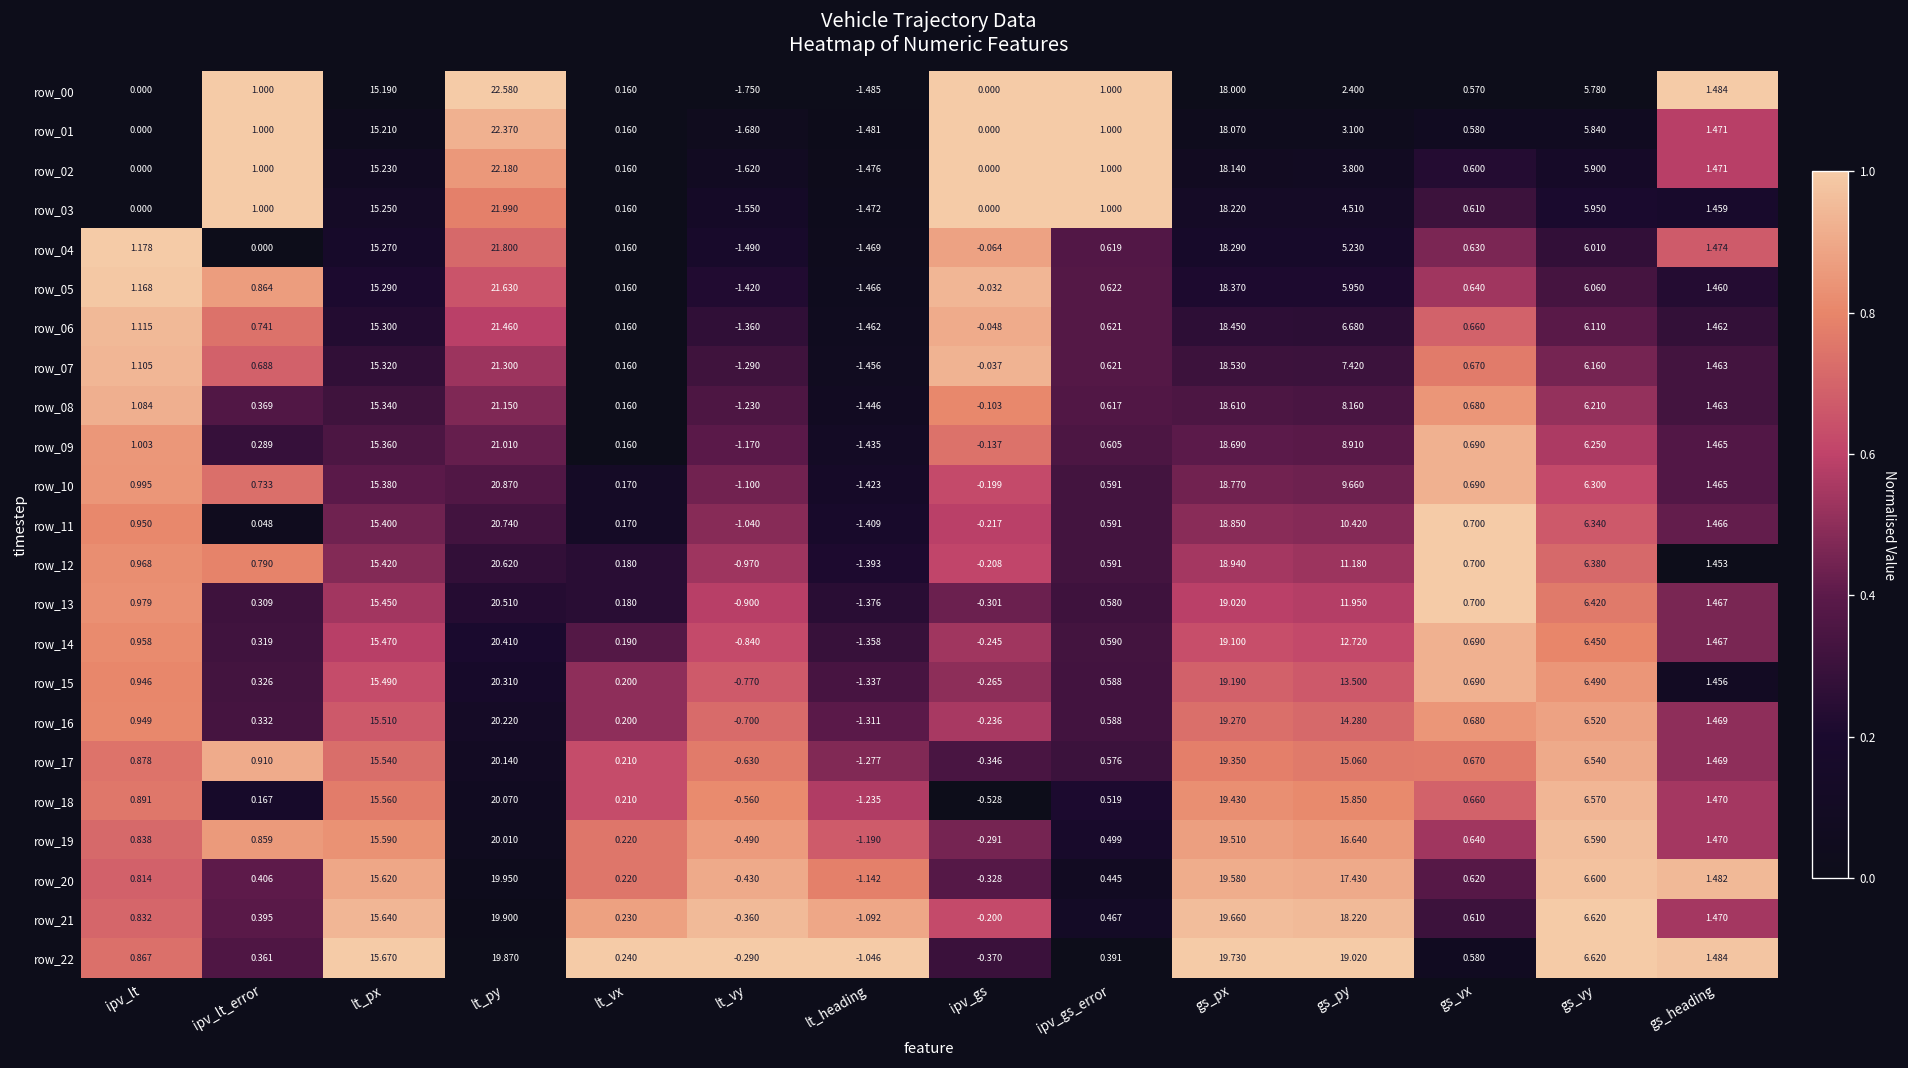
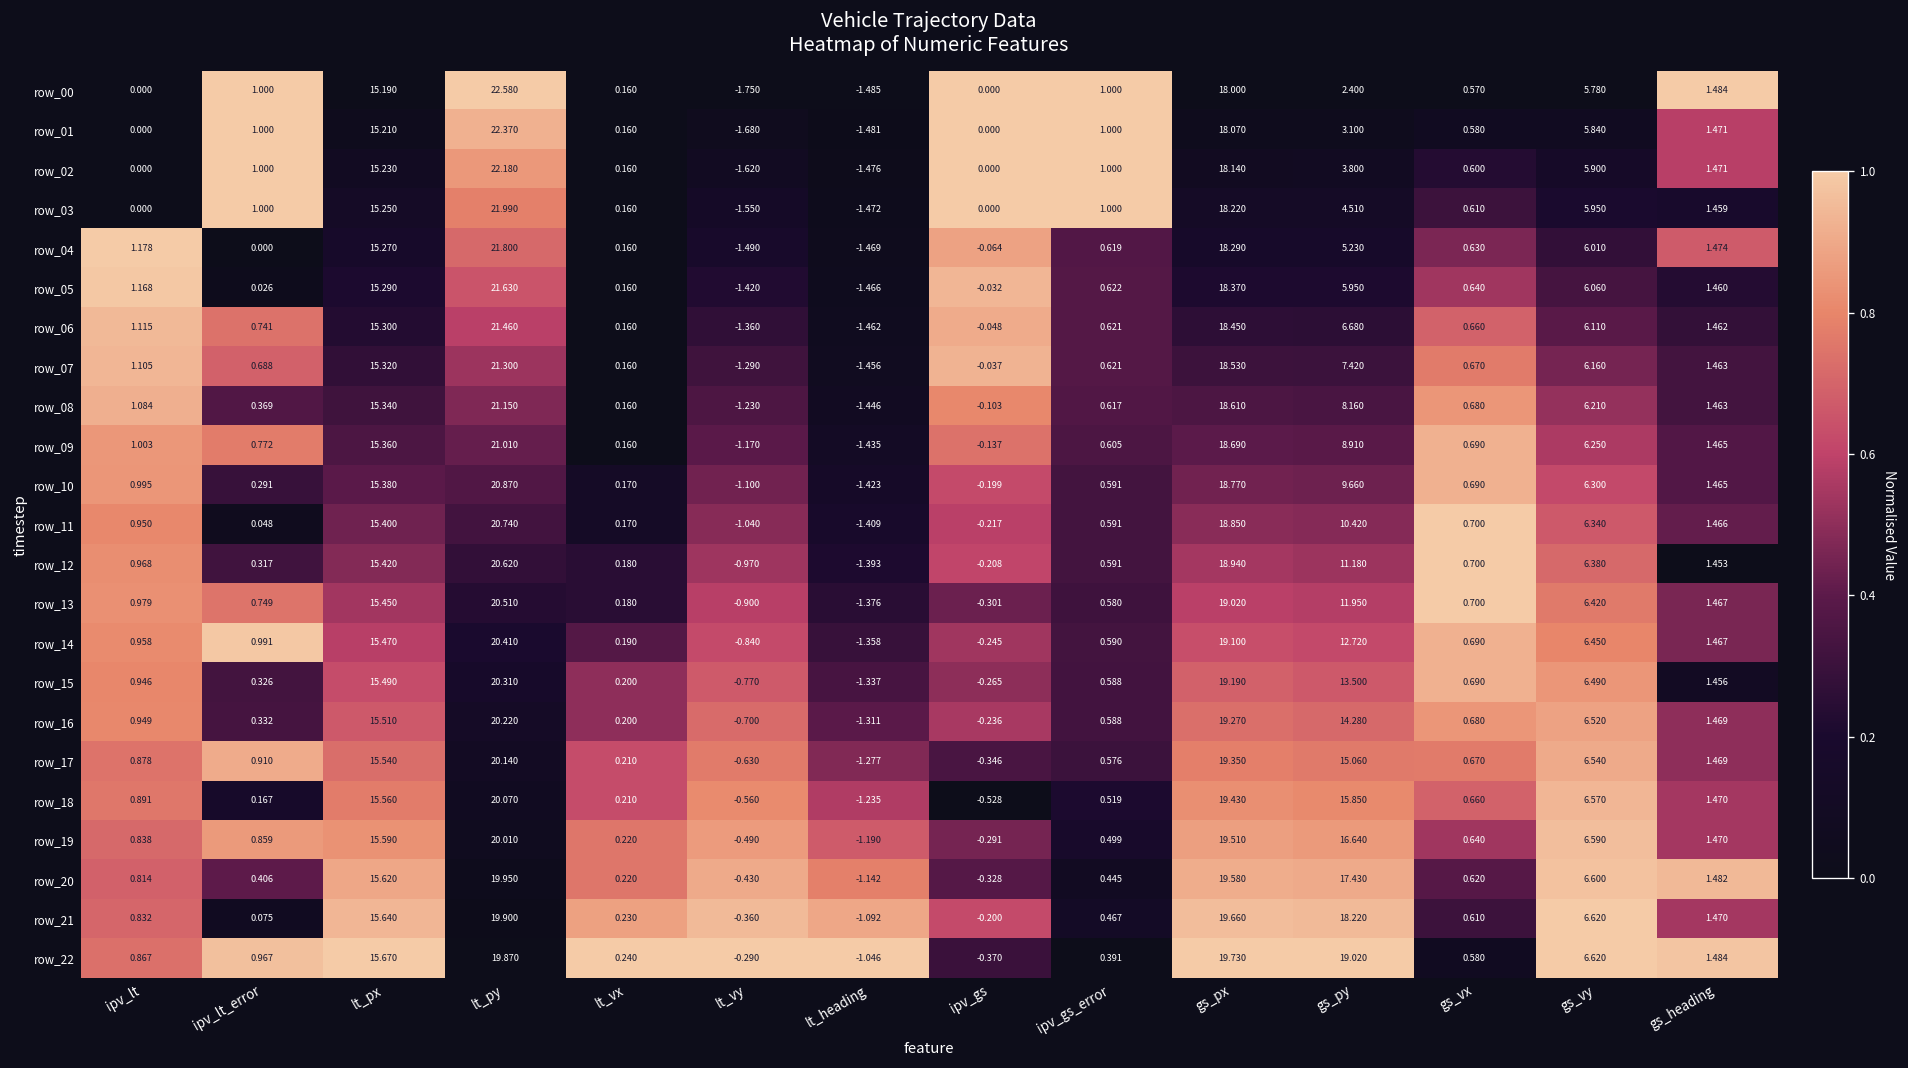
  {
    "row_05": {
      "ipv_lt": 1.168,
-     "ipv_lt_error": 0.864,
+     "ipv_lt_error": 0.026,
      "lt_px": 15.290,
      "lt_py": 21.630,
      "lt_vx": 0.160,
      "lt_vy": -1.420,
      "lt_heading": -1.466,
      "ipv_gs": -0.032,
      "ipv_gs_error": 0.622,
      "gs_px": 18.370,
      "gs_py": 5.950,
      "gs_vx": 0.640,
      "gs_vy": 6.060,
      "gs_heading": 1.460
    },
    "row_09": {
      "ipv_lt": 1.003,
-     "ipv_lt_error": 0.289,
+     "ipv_lt_error": 0.772,
      "lt_px": 15.360,
      "lt_py": 21.010,
      "lt_vx": 0.160,
      "lt_vy": -1.170,
      "lt_heading": -1.435,
      "ipv_gs": -0.137,
      "ipv_gs_error": 0.605,
      "gs_px": 18.690,
      "gs_py": 8.910,
      "gs_vx": 0.690,
      "gs_vy": 6.250,
      "gs_heading": 1.465
    },
    "row_10": {
      "ipv_lt": 0.995,
-     "ipv_lt_error": 0.733,
+     "ipv_lt_error": 0.291,
      "lt_px": 15.380,
      "lt_py": 20.870,
      "lt_vx": 0.170,
      "lt_vy": -1.100,
      "lt_heading": -1.423,
      "ipv_gs": -0.199,
      "ipv_gs_error": 0.591,
      "gs_px": 18.770,
      "gs_py": 9.660,
      "gs_vx": 0.690,
      "gs_vy": 6.300,
      "gs_heading": 1.465
    },
    "row_12": {
      "ipv_lt": 0.968,
-     "ipv_lt_error": 0.790,
+     "ipv_lt_error": 0.317,
      "lt_px": 15.420,
      "lt_py": 20.620,
      "lt_vx": 0.180,
      "lt_vy": -0.970,
      "lt_heading": -1.393,
      "ipv_gs": -0.208,
      "ipv_gs_error": 0.591,
      "gs_px": 18.940,
      "gs_py": 11.180,
      "gs_vx": 0.700,
      "gs_vy": 6.380,
      "gs_heading": 1.453
    },
    "row_13": {
      "ipv_lt": 0.979,
-     "ipv_lt_error": 0.309,
+     "ipv_lt_error": 0.749,
      "lt_px": 15.450,
      "lt_py": 20.510,
      "lt_vx": 0.180,
      "lt_vy": -0.900,
      "lt_heading": -1.376,
      "ipv_gs": -0.301,
      "ipv_gs_error": 0.580,
      "gs_px": 19.020,
      "gs_py": 11.950,
      "gs_vx": 0.700,
      "gs_vy": 6.420,
      "gs_heading": 1.467
    },
    "row_14": {
      "ipv_lt": 0.958,
-     "ipv_lt_error": 0.319,
+     "ipv_lt_error": 0.991,
      "lt_px": 15.470,
      "lt_py": 20.410,
      "lt_vx": 0.190,
      "lt_vy": -0.840,
      "lt_heading": -1.358,
      "ipv_gs": -0.245,
      "ipv_gs_error": 0.590,
      "gs_px": 19.100,
      "gs_py": 12.720,
      "gs_vx": 0.690,
      "gs_vy": 6.450,
      "gs_heading": 1.467
    },
    "row_21": {
      "ipv_lt": 0.832,
-     "ipv_lt_error": 0.395,
+     "ipv_lt_error": 0.075,
      "lt_px": 15.640,
      "lt_py": 19.900,
      "lt_vx": 0.230,
      "lt_vy": -0.360,
      "lt_heading": -1.092,
      "ipv_gs": -0.200,
      "ipv_gs_error": 0.467,
      "gs_px": 19.660,
      "gs_py": 18.220,
      "gs_vx": 0.610,
      "gs_vy": 6.620,
      "gs_heading": 1.470
    },
    "row_22": {
      "ipv_lt": 0.867,
-     "ipv_lt_error": 0.361,
+     "ipv_lt_error": 0.967,
      "lt_px": 15.670,
      "lt_py": 19.870,
      "lt_vx": 0.240,
      "lt_vy": -0.290,
      "lt_heading": -1.046,
      "ipv_gs": -0.370,
      "ipv_gs_error": 0.391,
      "gs_px": 19.730,
      "gs_py": 19.020,
      "gs_vx": 0.580,
      "gs_vy": 6.620,
      "gs_heading": 1.484
    }
  }
